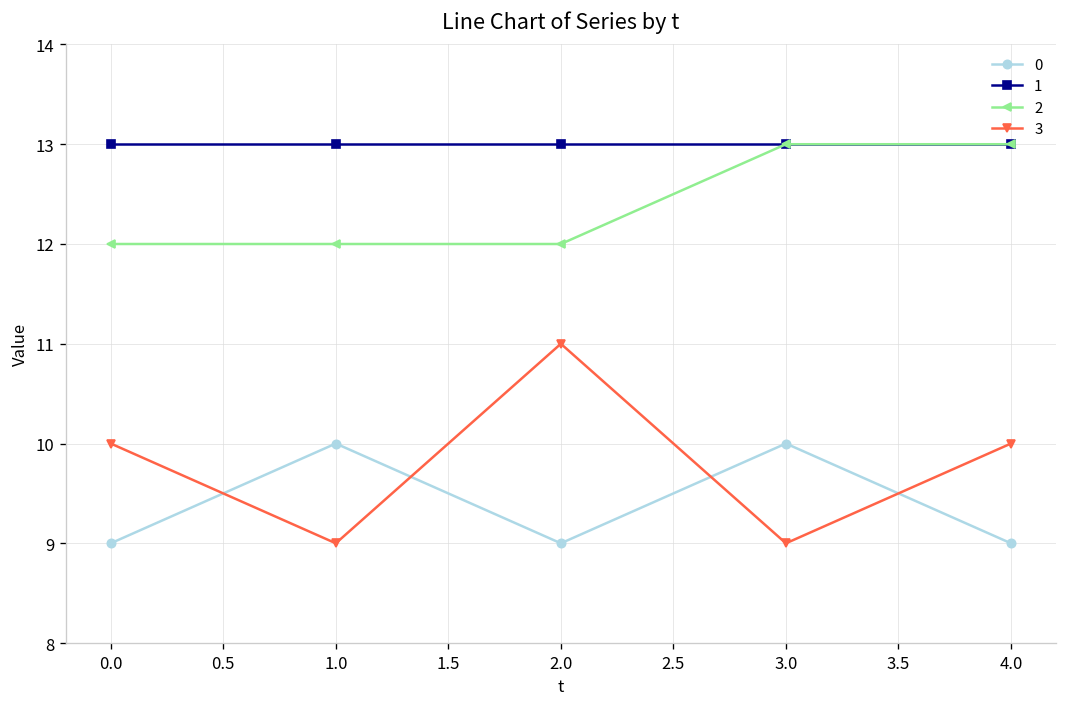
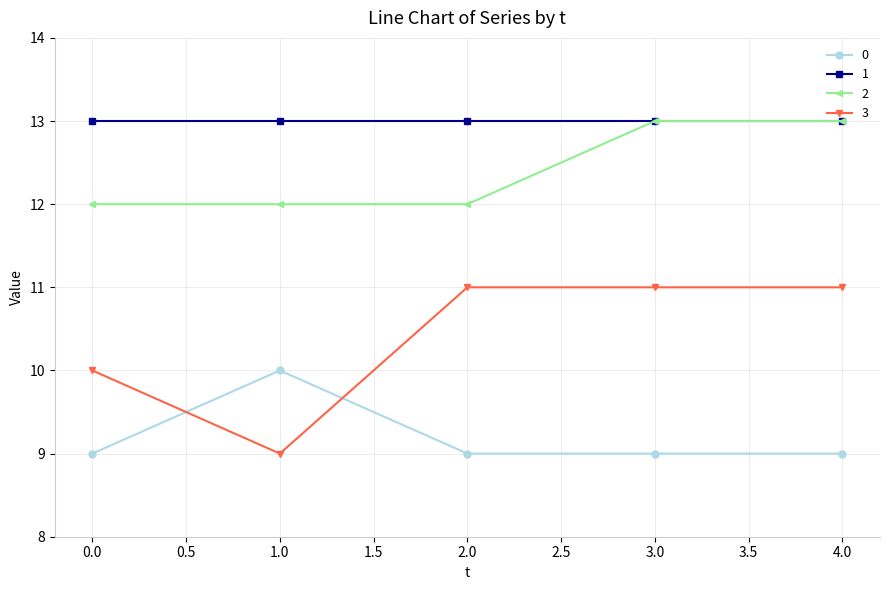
  {
    "0": {
      "0.0": 9,
      "1.0": 10,
      "2.0": 9,
-     "3.0": 10,
+     "3.0": 9,
      "4.0": 9
    },
    "1": {
      "0.0": 13,
      "1.0": 13,
      "2.0": 13
    },
    "2": {
      "0.0": 12,
      "1.0": 12,
      "2.0": 12
    },
    "3": {
      "0.0": 10,
      "1.0": 9,
      "2.0": 11,
-     "3.0": 9,
-     "4.0": 10
+     "3.0": 11,
+     "4.0": 11
    }
  }
